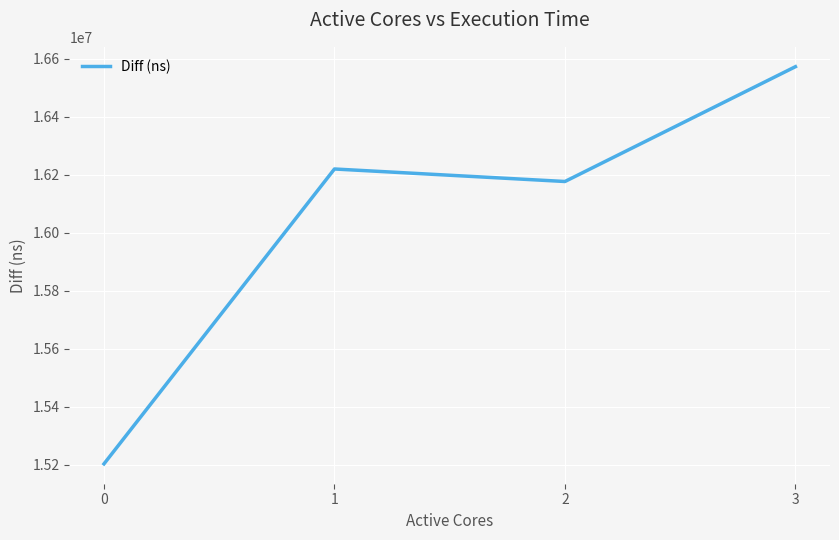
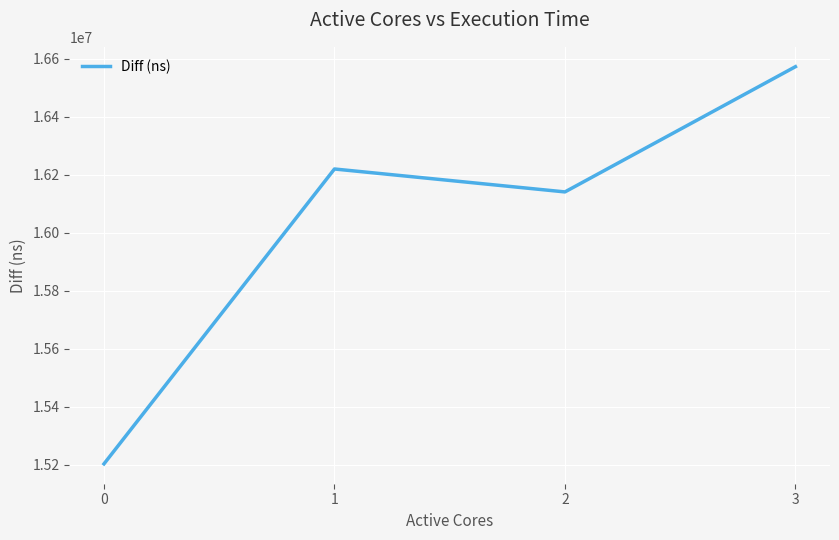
  {
    "0": 15200000,
    "1": 16220000,
-   "2": 16180000,
+   "2": 16140000,
    "3": 16570000
  }
